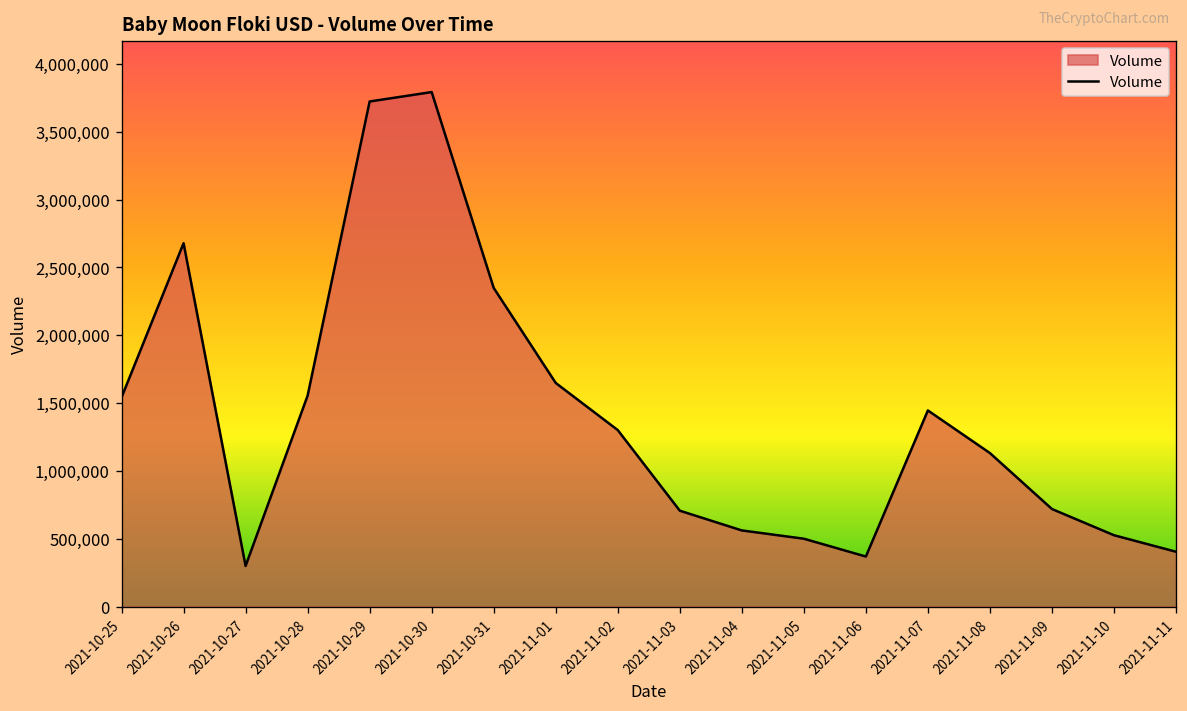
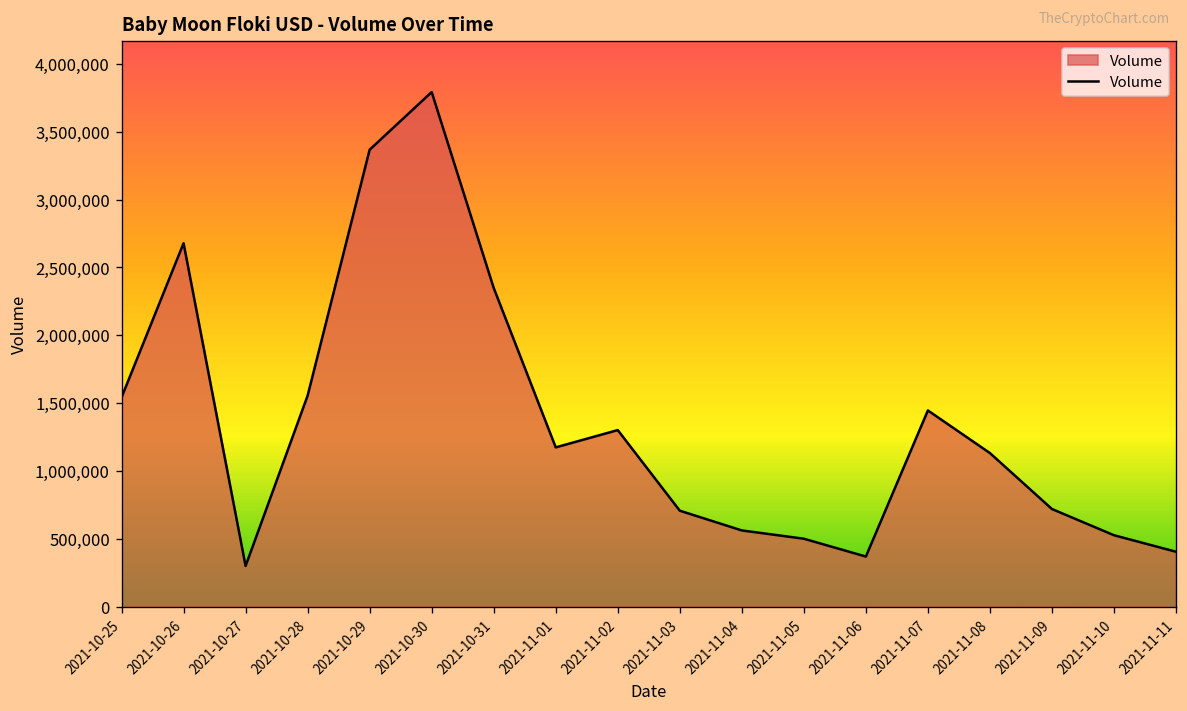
  {
    "2021-10-25": "1,540,000",
    "2021-10-26": "2,680,000",
    "2021-10-27": "300,000",
    "2021-10-28": "1,560,000",
-   "2021-10-29": "3,720,000",
+   "2021-10-29": "3,370,000",
    "2021-10-30": "3,790,000",
    "2021-10-31": "2,350,000",
-   "2021-11-01": "1,650,000",
+   "2021-11-01": "1,170,000",
    "2021-11-02": "1,300,000",
    "2021-11-03": "710,000",
    "2021-11-04": "560,000",
    "2021-11-05": "500,000",
    "2021-11-06": "370,000",
    "2021-11-07": "1,450,000",
    "2021-11-08": "1,130,000",
    "2021-11-09": "720,000",
    "2021-11-10": "530,000",
    "2021-11-11": "410,000"
  }
